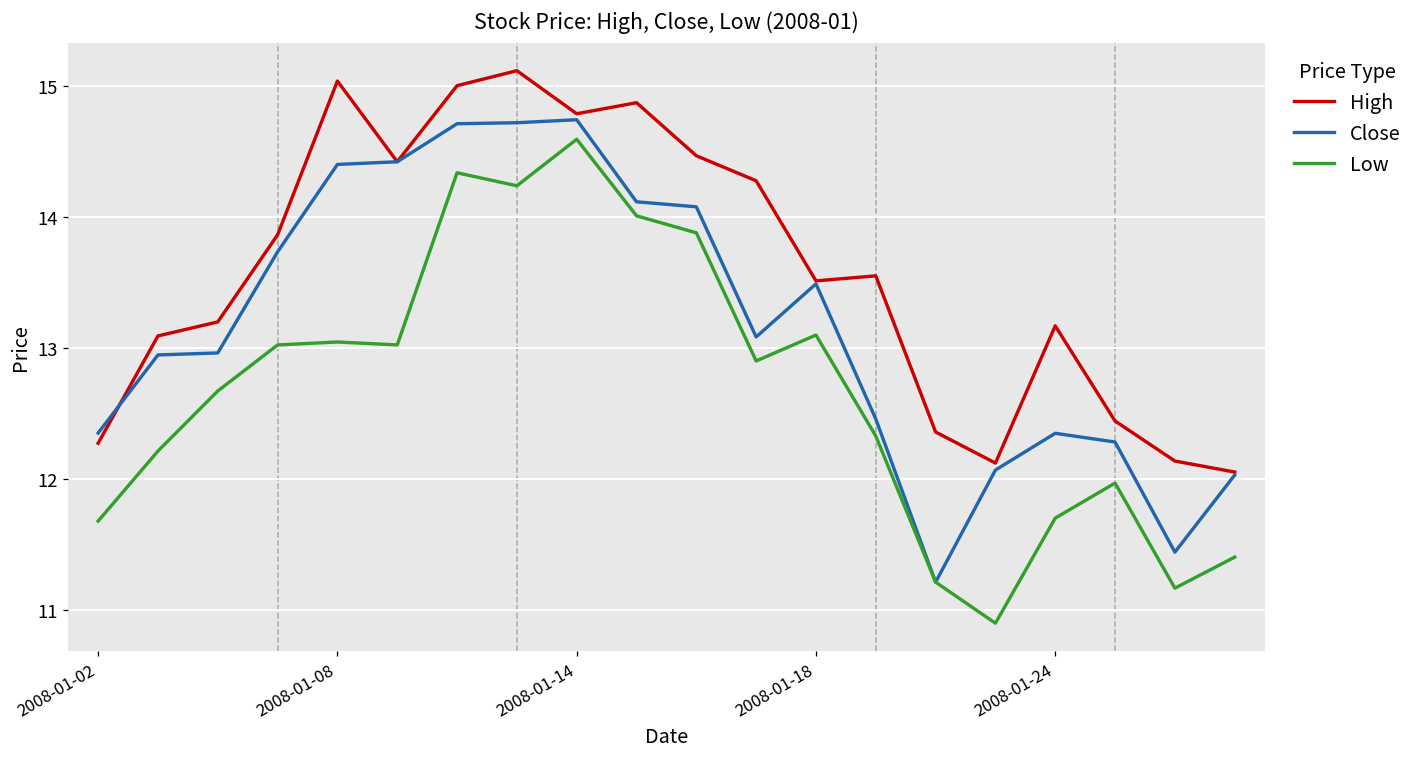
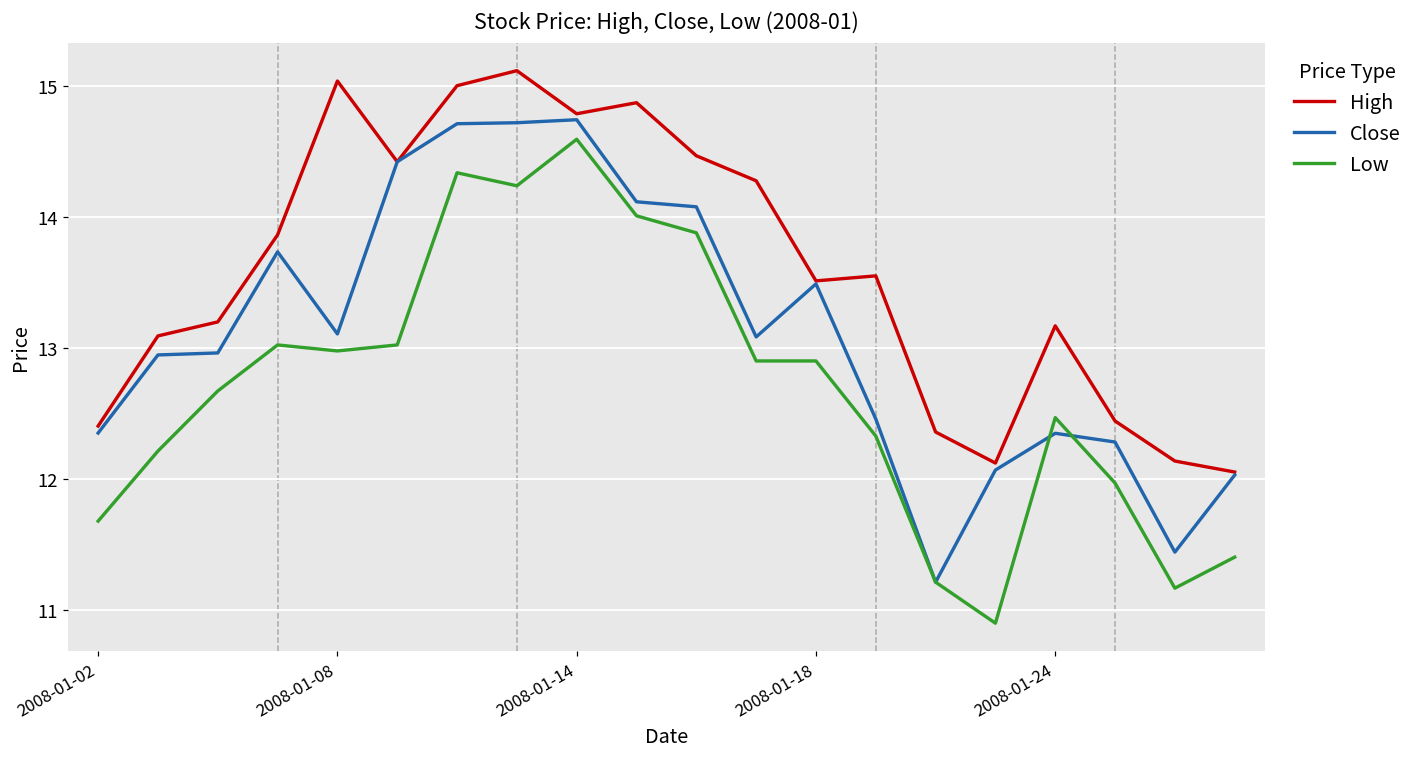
  {
    "High": {
-     "2008-01-02": 12.27,
+     "2008-01-02": 12.41,
      "2008-01-08": 15.04,
      "2008-01-14": 14.79,
      "2008-01-18": 13.51,
      "2008-01-24": 13.17
    },
    "Close": {
      "2008-01-02": 12.35,
-     "2008-01-08": 14.40,
+     "2008-01-08": 13.11,
      "2008-01-14": 14.74,
      "2008-01-18": 13.49,
      "2008-01-24": 12.35
    },
    "Low": {
      "2008-01-02": 11.68,
-     "2008-01-08": 13.05,
+     "2008-01-08": 12.98,
      "2008-01-14": 14.59,
-     "2008-01-18": 13.10,
-     "2008-01-24": 11.70
+     "2008-01-18": 12.90,
+     "2008-01-24": 12.47
    }
  }
